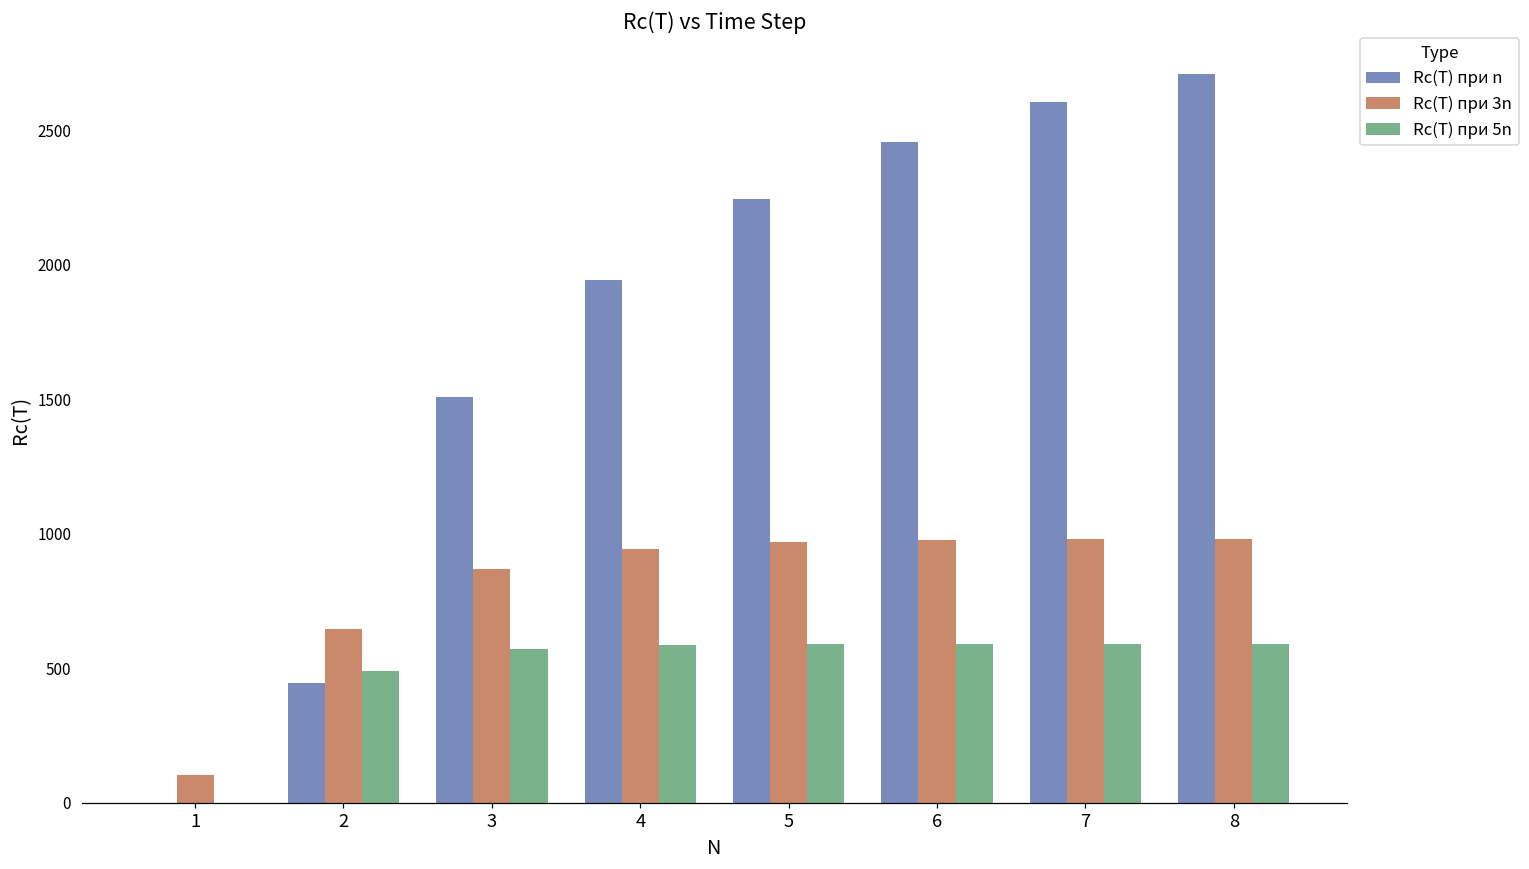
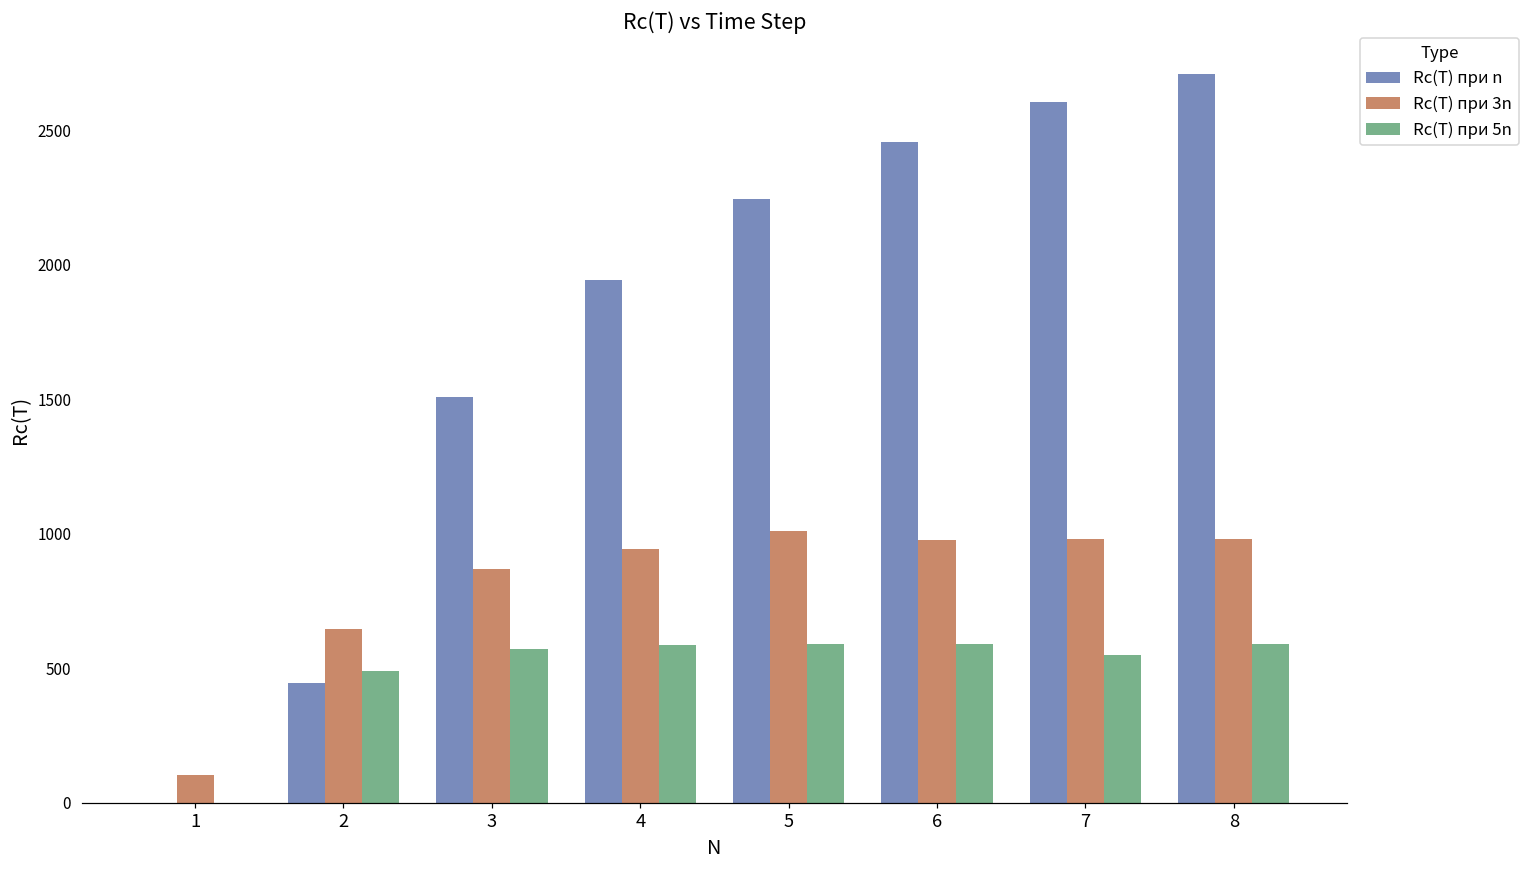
  {
    "Rc(T) при n": {
      "1": 0,
      "2": 440,
      "3": 1510,
      "4": 1940,
      "5": 2250,
      "6": 2460,
      "7": 2610,
      "8": 2710
    },
    "Rc(T) при 3n": {
      "1": 100,
      "2": 650,
      "3": 870,
      "4": 940,
-     "5": 970,
+     "5": 1010,
      "6": 980,
      "7": 980,
      "8": 980
    },
    "Rc(T) при 5n": {
      "1": 0,
      "2": 490,
      "3": 570,
      "4": 590,
      "5": 590,
      "6": 590,
-     "7": 590,
+     "7": 550,
      "8": 590
    }
  }
